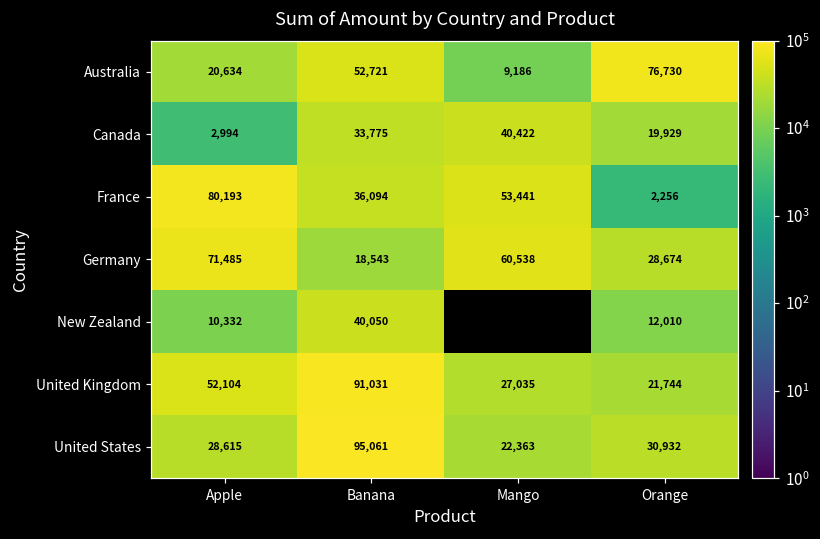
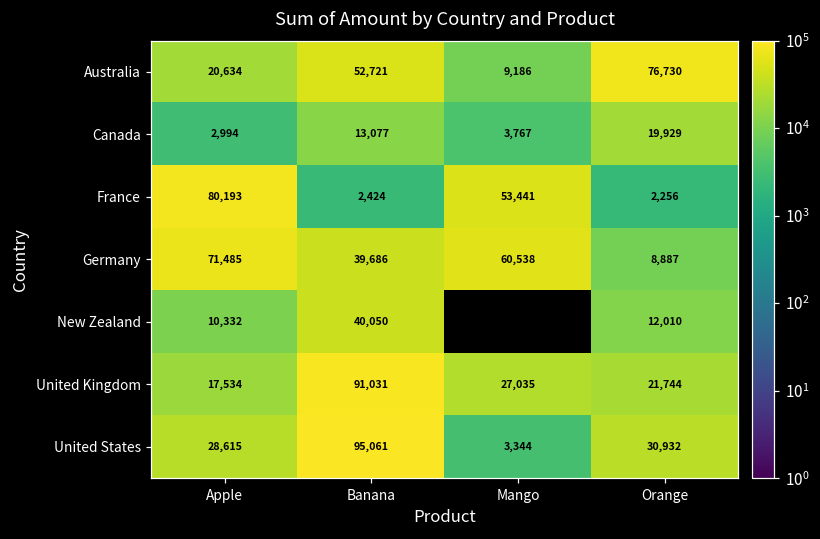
  {
    "Australia": {
      "Apple": "20,634",
      "Banana": "52,721",
      "Mango": "9,186",
      "Orange": "76,730"
    },
    "Canada": {
      "Apple": "2,994",
-     "Banana": "33,775",
-     "Mango": "40,422",
+     "Banana": "13,077",
+     "Mango": "3,767",
      "Orange": "19,929"
    },
    "France": {
      "Apple": "80,193",
-     "Banana": "36,094",
+     "Banana": "2,424",
      "Mango": "53,441",
      "Orange": "2,256"
    },
    "Germany": {
      "Apple": "71,485",
-     "Banana": "18,543",
+     "Banana": "39,686",
      "Mango": "60,538",
-     "Orange": "28,674"
+     "Orange": "8,887"
    },
    "New Zealand": {
      "Apple": "10,332",
      "Banana": "40,050",
      "Orange": "12,010"
    },
    "United Kingdom": {
-     "Apple": "52,104",
+     "Apple": "17,534",
      "Banana": "91,031",
      "Mango": "27,035",
      "Orange": "21,744"
    },
    "United States": {
      "Apple": "28,615",
      "Banana": "95,061",
-     "Mango": "22,363",
+     "Mango": "3,344",
      "Orange": "30,932"
    }
  }
